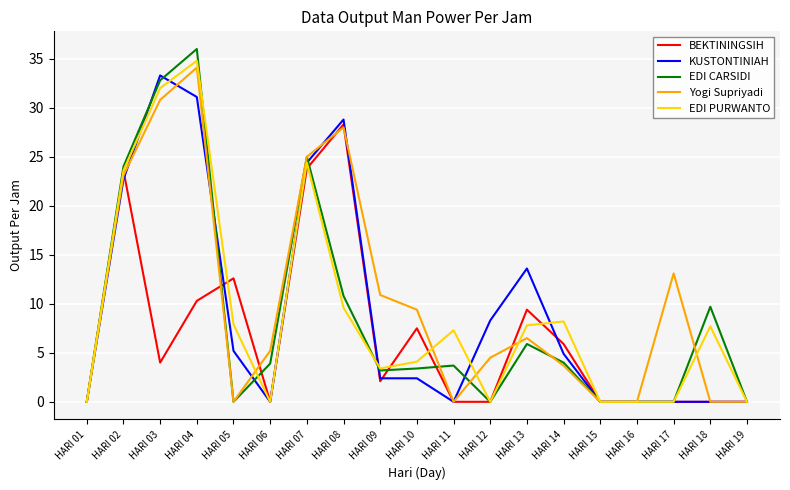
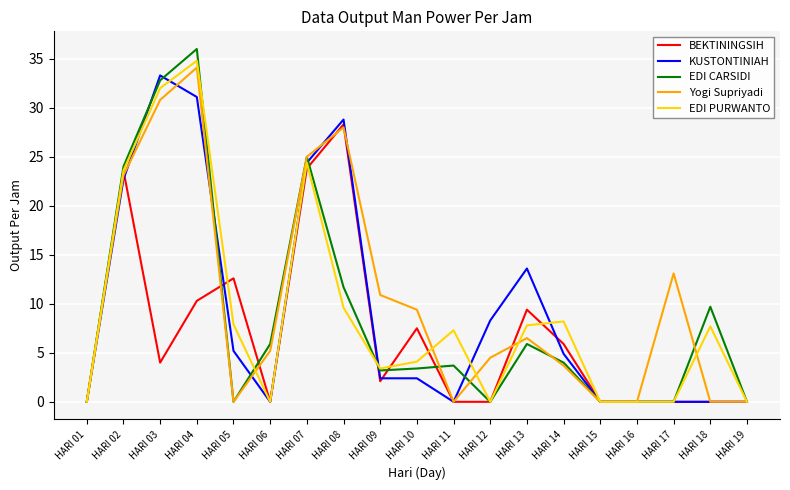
  {
    "BEKTININGSIH": {
      "HARI 03": 4,
      "HARI 04": 10,
      "HARI 05": 13,
      "HARI 07": 24,
      "HARI 08": 28,
      "HARI 09": 2,
      "HARI 10": 8,
      "HARI 13": 9,
      "HARI 14": 6
    },
    "KUSTONTINIAH": {
      "HARI 02": 23,
      "HARI 03": 33,
      "HARI 04": 31,
      "HARI 05": 5,
      "HARI 08": 29,
      "HARI 09": 2,
      "HARI 10": 2,
      "HARI 12": 8,
      "HARI 13": 14,
      "HARI 14": 5
    },
    "EDI CARSIDI": {
      "HARI 02": 24,
      "HARI 03": 33,
      "HARI 04": 36,
-     "HARI 06": 4,
-     "HARI 08": 11,
+     "HARI 06": 6,
+     "HARI 08": 12,
      "HARI 10": 3,
      "HARI 11": 4,
      "HARI 13": 6,
      "HARI 14": 4,
      "HARI 18": 10
    }
  }
